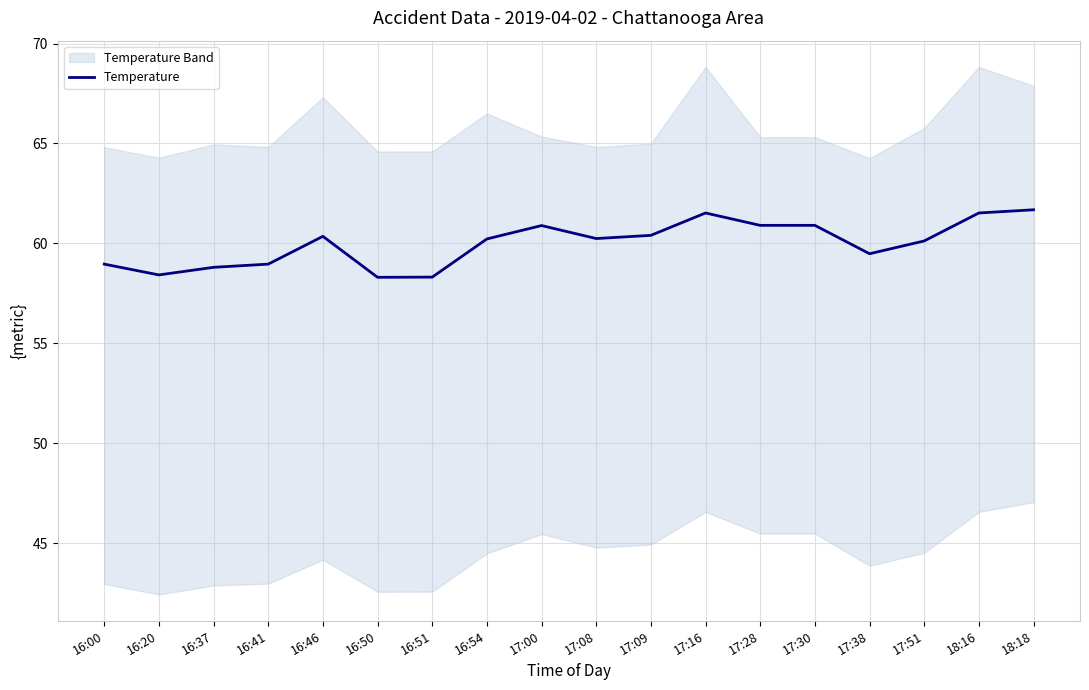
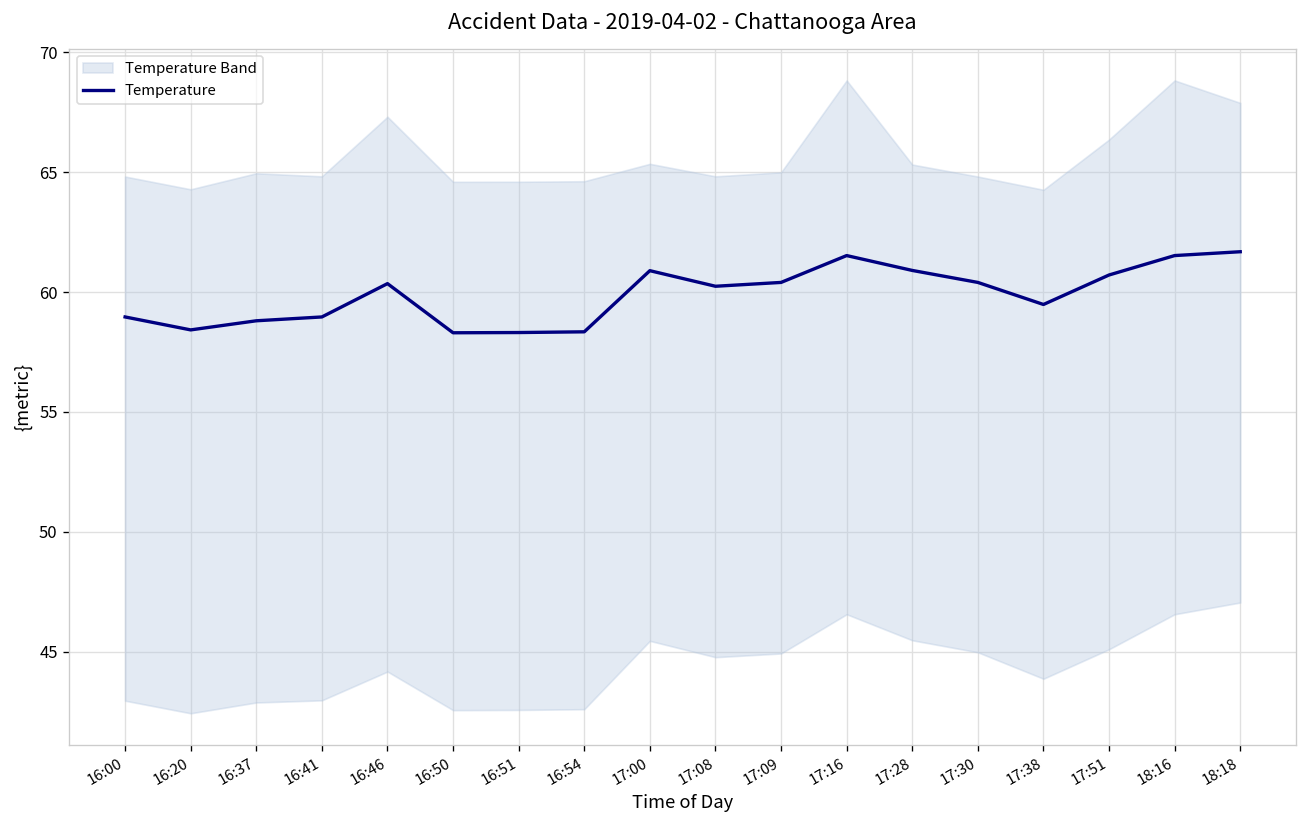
  {
    "Temperature": {
      "16:00": 59.0,
      "16:20": 58.4,
      "16:37": 58.8,
      "16:41": 59.0,
      "16:46": 60.4,
      "16:50": 58.3,
      "16:51": 58.3,
-     "16:54": 60.2,
+     "16:54": 58.3,
      "17:00": 60.9,
      "17:08": 60.2,
      "17:09": 60.4,
      "17:16": 61.5,
      "17:28": 60.9,
-     "17:30": 60.9,
+     "17:30": 60.4,
      "17:38": 59.5,
-     "17:51": 60.1,
+     "17:51": 60.7,
      "18:16": 61.5,
      "18:18": 61.7
    }
  }
